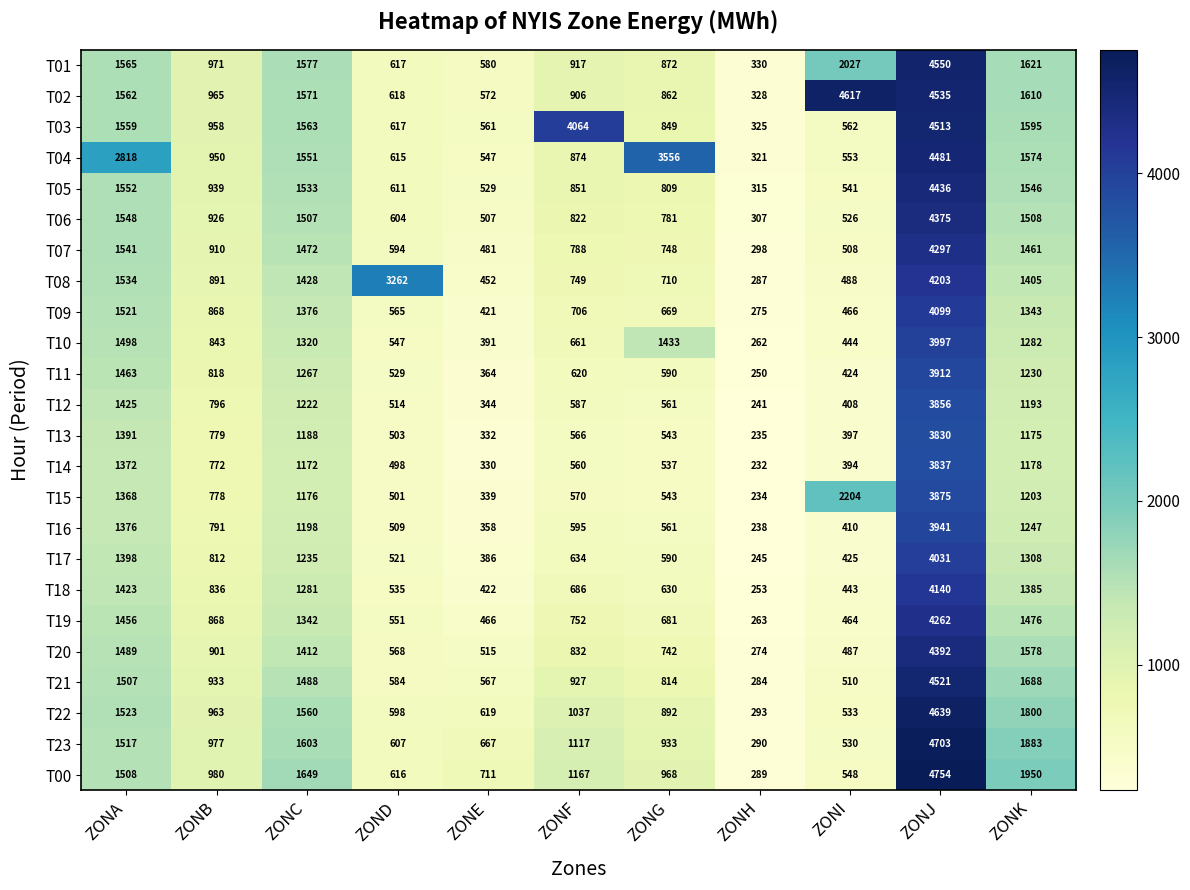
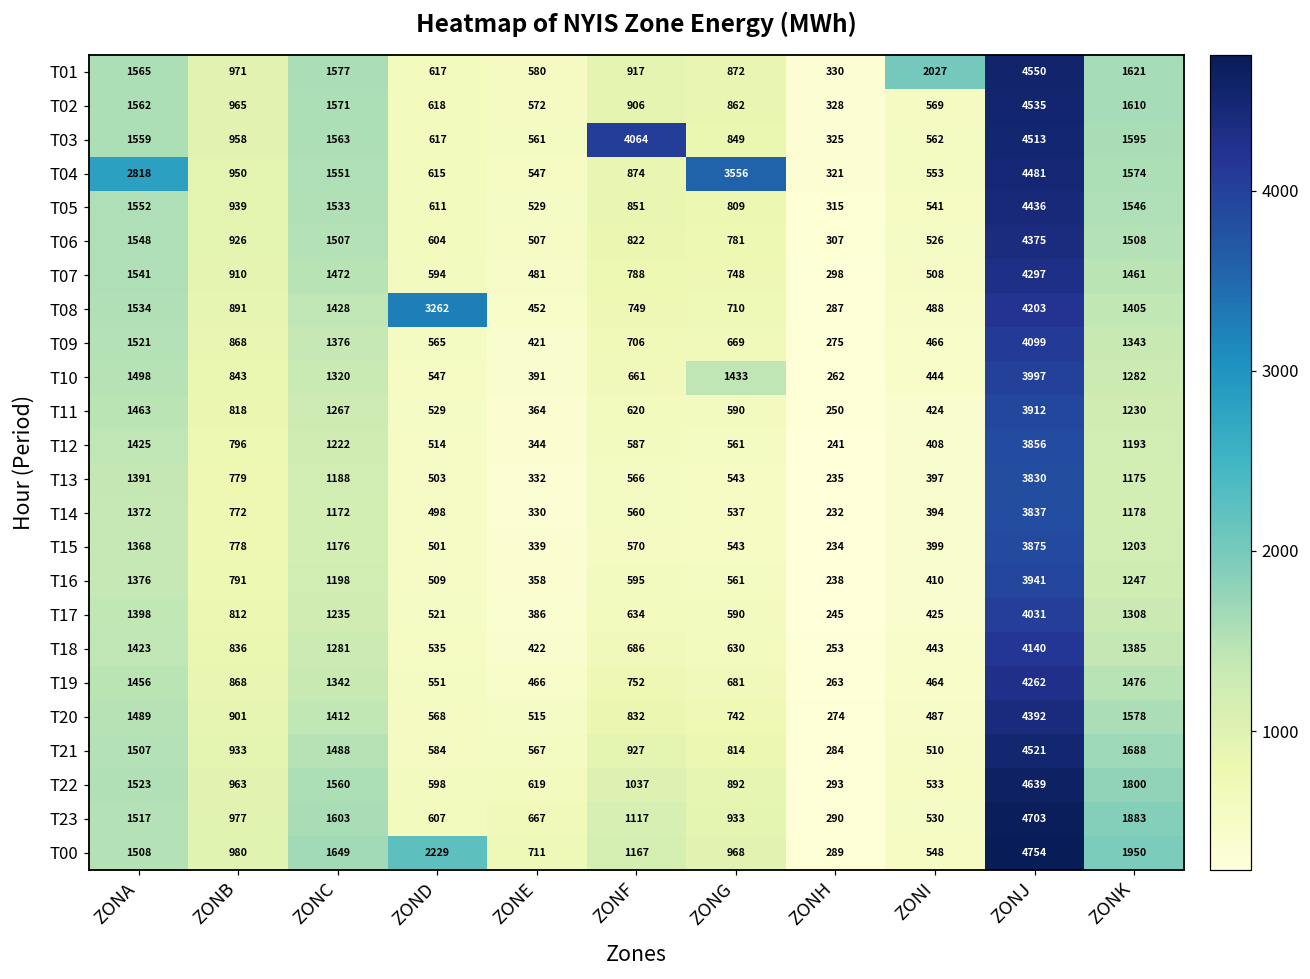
  {
    "T02": {
      "ZONA": 1562,
      "ZONB": 965,
      "ZONC": 1571,
      "ZOND": 618,
      "ZONE": 572,
      "ZONF": 906,
      "ZONG": 862,
      "ZONH": 328,
-     "ZONI": 4617,
+     "ZONI": 569,
      "ZONJ": 4535,
      "ZONK": 1610
    },
    "T15": {
      "ZONA": 1368,
      "ZONB": 778,
      "ZONC": 1176,
      "ZOND": 501,
      "ZONE": 339,
      "ZONF": 570,
      "ZONG": 543,
      "ZONH": 234,
-     "ZONI": 2204,
+     "ZONI": 399,
      "ZONJ": 3875,
      "ZONK": 1203
    },
    "T00": {
      "ZONA": 1508,
      "ZONB": 980,
      "ZONC": 1649,
-     "ZOND": 616,
+     "ZOND": 2229,
      "ZONE": 711,
      "ZONF": 1167,
      "ZONG": 968,
      "ZONH": 289,
      "ZONI": 548,
      "ZONJ": 4754,
      "ZONK": 1950
    }
  }
